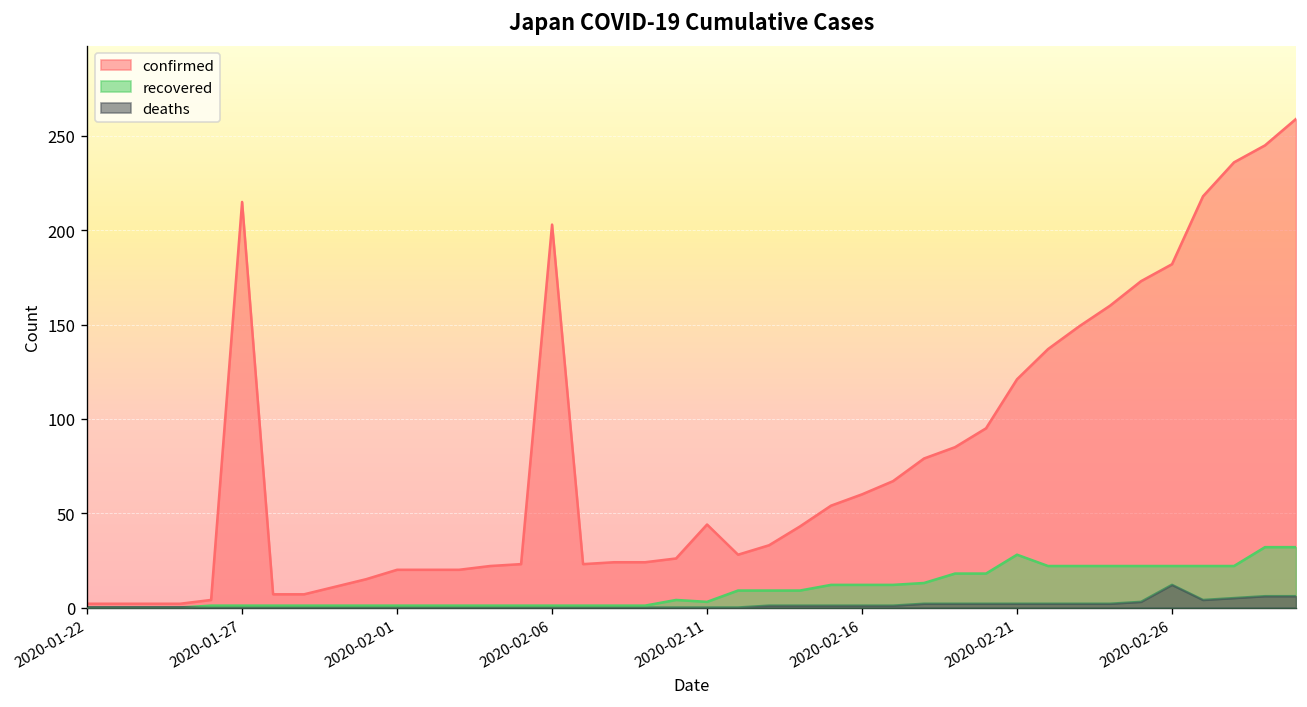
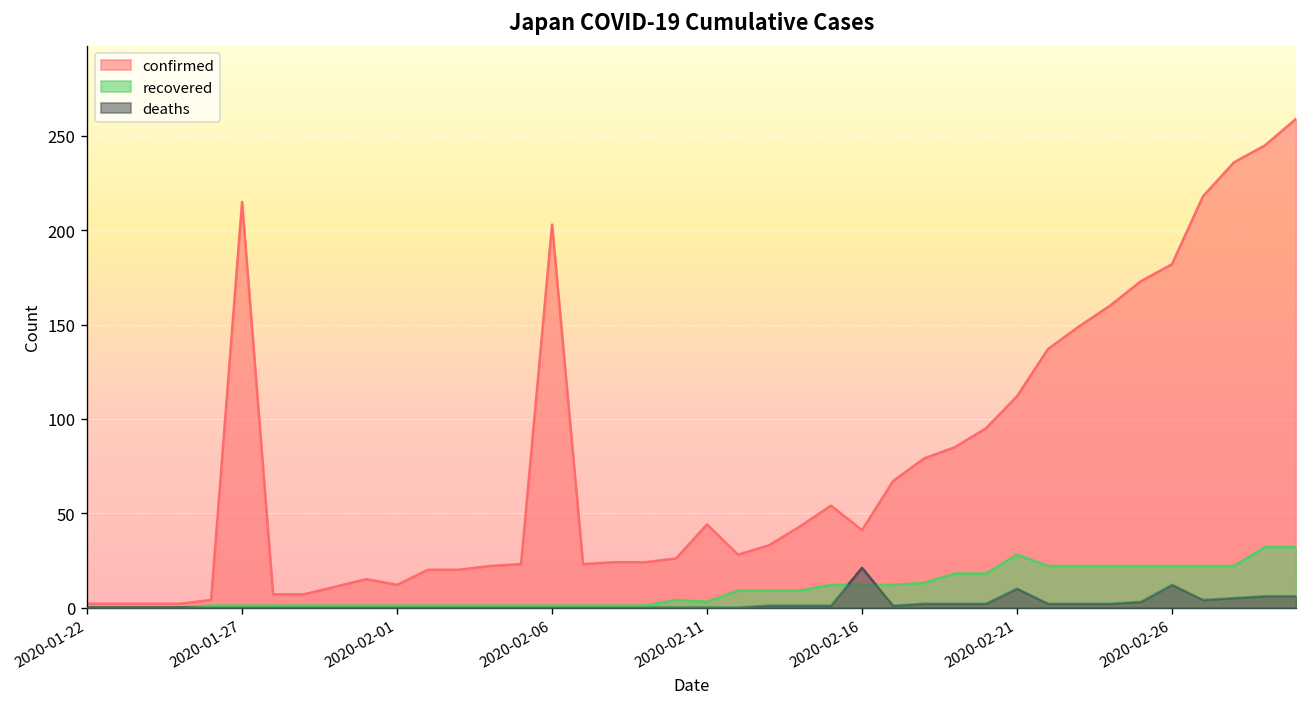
  {
    "confirmed": {
      "2020-01-22": 2,
      "2020-01-27": 215,
-     "2020-02-01": 20,
+     "2020-02-01": 12,
      "2020-02-06": 203,
      "2020-02-11": 44,
-     "2020-02-16": 60,
-     "2020-02-21": 121,
+     "2020-02-16": 41,
+     "2020-02-21": 112,
      "2020-02-26": 182
    },
    "recovered": {
      "2020-02-11": 3,
      "2020-02-16": 12,
      "2020-02-21": 28,
      "2020-02-26": 22
    },
    "deaths": {
      "2020-02-11": 0,
-     "2020-02-16": 1,
-     "2020-02-21": 2,
+     "2020-02-16": 21,
+     "2020-02-21": 10,
      "2020-02-26": 12
    }
  }
